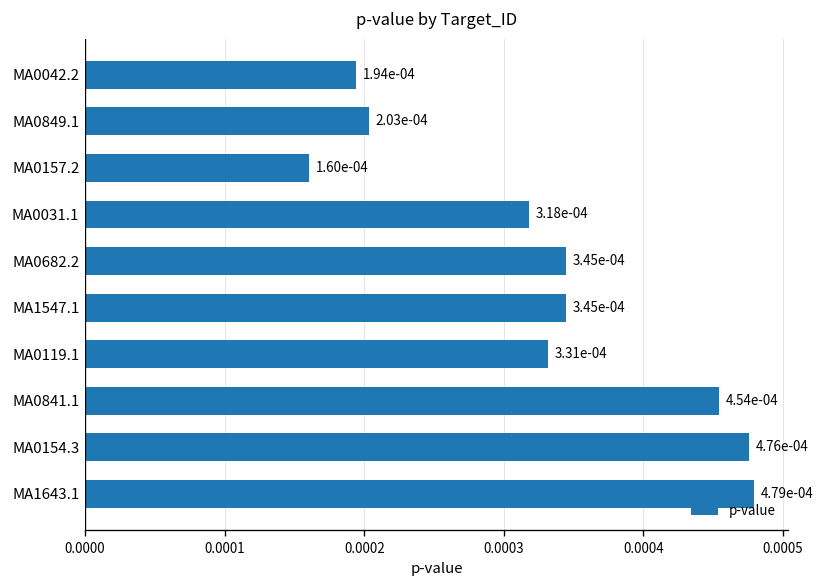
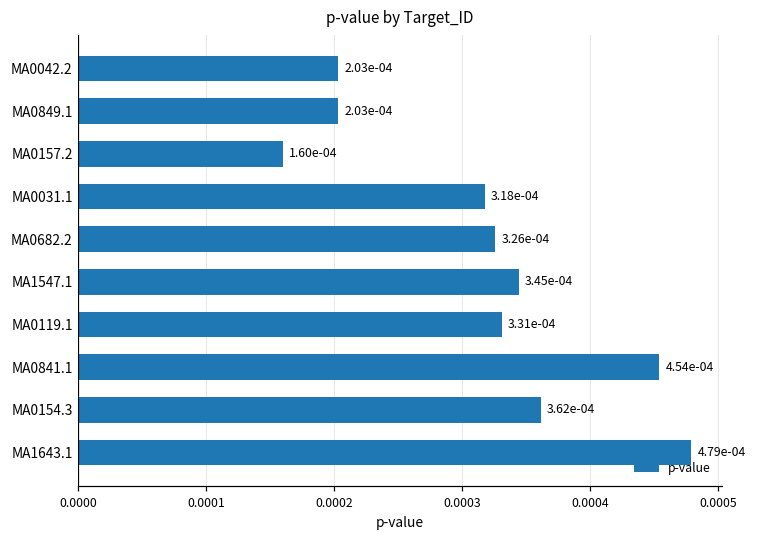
  {
-   "MA0042.2": "1.94e-04",
+   "MA0042.2": "2.03e-04",
    "MA0849.1": "2.03e-04",
    "MA0157.2": "1.60e-04",
    "MA0031.1": "3.18e-04",
-   "MA0682.2": "3.45e-04",
+   "MA0682.2": "3.26e-04",
    "MA1547.1": "3.45e-04",
    "MA0119.1": "3.31e-04",
    "MA0841.1": "4.54e-04",
-   "MA0154.3": "4.76e-04",
+   "MA0154.3": "3.62e-04",
    "MA1643.1": "4.79e-04"
  }
